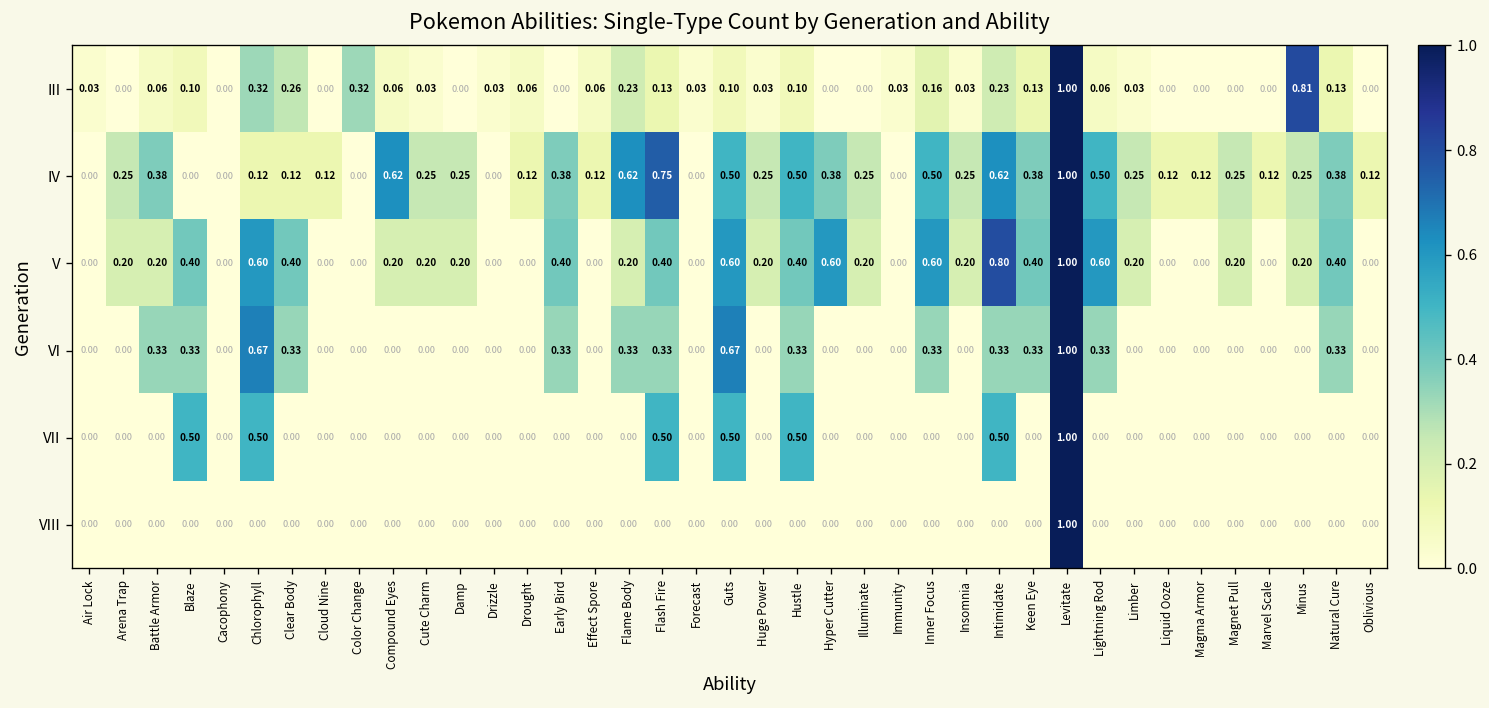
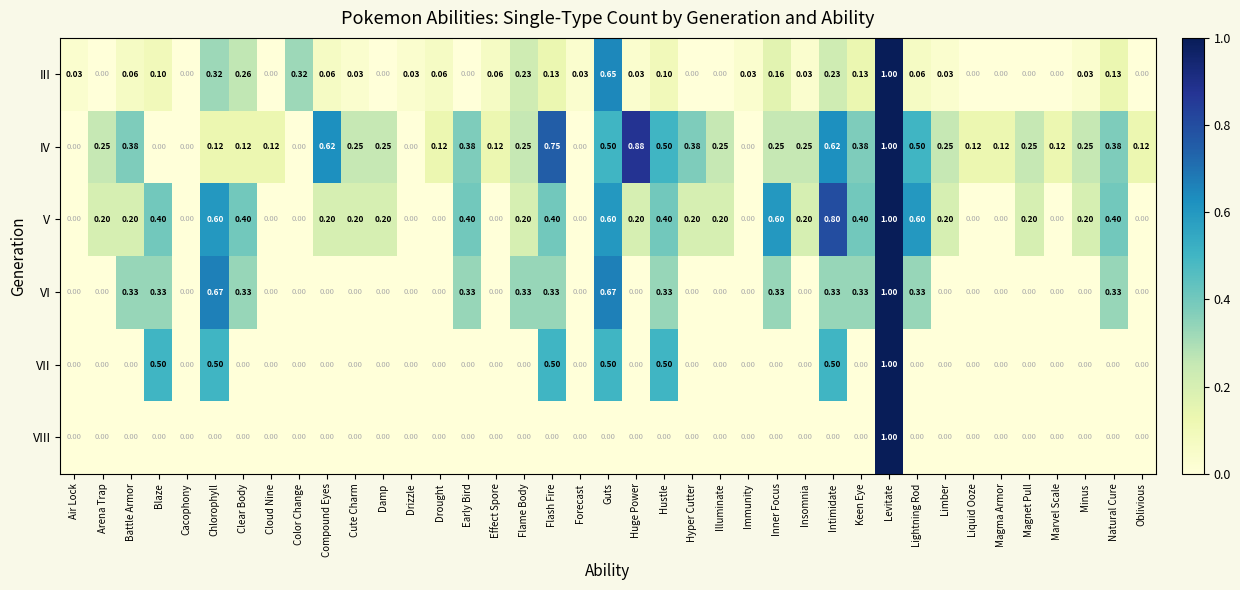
  {
    "III": {
      "Air Lock": 0.03,
      "Arena Trap": 0.00,
      "Battle Armor": 0.06,
      "Blaze": 0.10,
      "Cacophony": 0.00,
      "Chlorophyll": 0.32,
      "Clear Body": 0.26,
      "Cloud Nine": 0.00,
      "Color Change": 0.32,
      "Compound Eyes": 0.06,
      "Cute Charm": 0.03,
      "Damp": 0.00,
      "Drizzle": 0.03,
      "Drought": 0.06,
      "Early Bird": 0.00,
      "Effect Spore": 0.06,
      "Flame Body": 0.23,
      "Flash Fire": 0.13,
      "Forecast": 0.03,
-     "Guts": 0.10,
+     "Guts": 0.65,
      "Huge Power": 0.03,
      "Hustle": 0.10,
      "Hyper Cutter": 0.00,
      "Illuminate": 0.00,
      "Immunity": 0.03,
      "Inner Focus": 0.16,
      "Insomnia": 0.03,
      "Intimidate": 0.23,
      "Keen Eye": 0.13,
      "Levitate": 1.00,
      "Lightning Rod": 0.06,
      "Limber": 0.03,
      "Liquid Ooze": 0.00,
      "Magma Armor": 0.00,
      "Magnet Pull": 0.00,
      "Marvel Scale": 0.00,
-     "Minus": 0.81,
+     "Minus": 0.03,
      "Natural Cure": 0.13,
      "Oblivious": 0.00
    },
    "IV": {
      "Air Lock": 0.00,
      "Arena Trap": 0.25,
      "Battle Armor": 0.38,
      "Blaze": 0.00,
      "Cacophony": 0.00,
      "Chlorophyll": 0.12,
      "Clear Body": 0.12,
      "Cloud Nine": 0.12,
      "Color Change": 0.00,
      "Compound Eyes": 0.62,
      "Cute Charm": 0.25,
      "Damp": 0.25,
      "Drizzle": 0.00,
      "Drought": 0.12,
      "Early Bird": 0.38,
      "Effect Spore": 0.12,
-     "Flame Body": 0.62,
+     "Flame Body": 0.25,
      "Flash Fire": 0.75,
      "Forecast": 0.00,
      "Guts": 0.50,
-     "Huge Power": 0.25,
+     "Huge Power": 0.88,
      "Hustle": 0.50,
      "Hyper Cutter": 0.38,
      "Illuminate": 0.25,
      "Immunity": 0.00,
-     "Inner Focus": 0.50,
+     "Inner Focus": 0.25,
      "Insomnia": 0.25,
      "Intimidate": 0.62,
      "Keen Eye": 0.38,
      "Levitate": 1.00,
      "Lightning Rod": 0.50,
      "Limber": 0.25,
      "Liquid Ooze": 0.12,
      "Magma Armor": 0.12,
      "Magnet Pull": 0.25,
      "Marvel Scale": 0.12,
      "Minus": 0.25,
      "Natural Cure": 0.38,
      "Oblivious": 0.12
    },
    "V": {
      "Air Lock": 0.00,
      "Arena Trap": 0.20,
      "Battle Armor": 0.20,
      "Blaze": 0.40,
      "Cacophony": 0.00,
      "Chlorophyll": 0.60,
      "Clear Body": 0.40,
      "Cloud Nine": 0.00,
      "Color Change": 0.00,
      "Compound Eyes": 0.20,
      "Cute Charm": 0.20,
      "Damp": 0.20,
      "Drizzle": 0.00,
      "Drought": 0.00,
      "Early Bird": 0.40,
      "Effect Spore": 0.00,
      "Flame Body": 0.20,
      "Flash Fire": 0.40,
      "Forecast": 0.00,
      "Guts": 0.60,
      "Huge Power": 0.20,
      "Hustle": 0.40,
-     "Hyper Cutter": 0.60,
+     "Hyper Cutter": 0.20,
      "Illuminate": 0.20,
      "Immunity": 0.00,
      "Inner Focus": 0.60,
      "Insomnia": 0.20,
      "Intimidate": 0.80,
      "Keen Eye": 0.40,
      "Levitate": 1.00,
      "Lightning Rod": 0.60,
      "Limber": 0.20,
      "Liquid Ooze": 0.00,
      "Magma Armor": 0.00,
      "Magnet Pull": 0.20,
      "Marvel Scale": 0.00,
      "Minus": 0.20,
      "Natural Cure": 0.40,
      "Oblivious": 0.00
    }
  }
